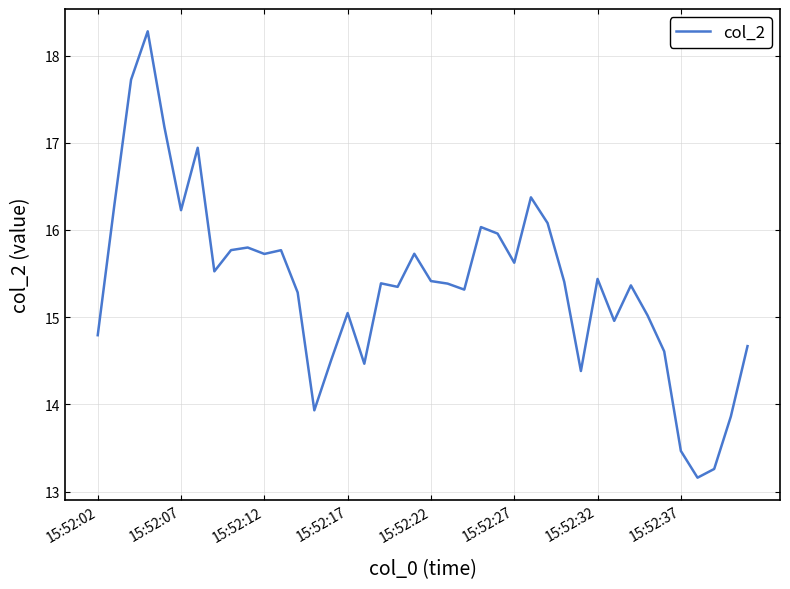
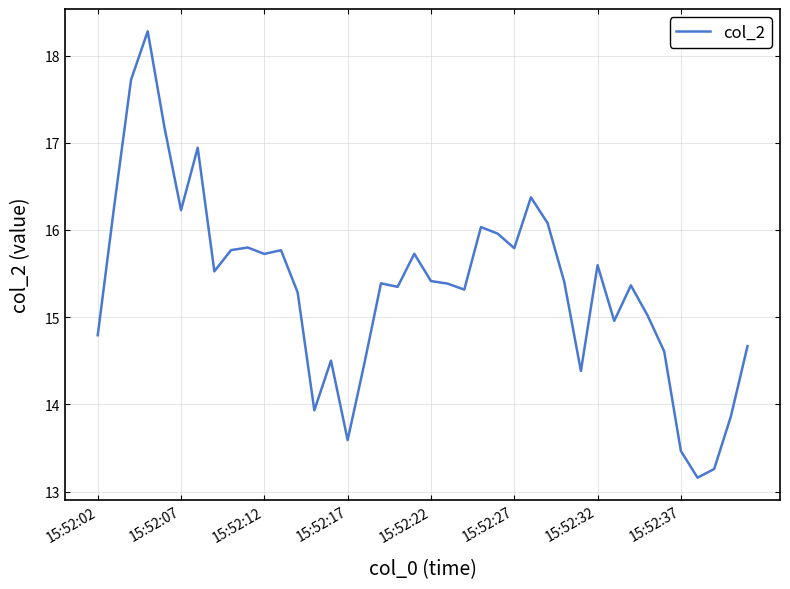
  {
    "15:52:02": 14.8,
    "15:52:07": 16.2,
    "15:52:12": 15.7,
-   "15:52:17": 15.0,
+   "15:52:17": 13.6,
    "15:52:22": 15.4,
-   "15:52:27": 15.6,
-   "15:52:32": 15.4,
+   "15:52:27": 15.8,
+   "15:52:32": 15.6,
    "15:52:37": 13.5
  }
